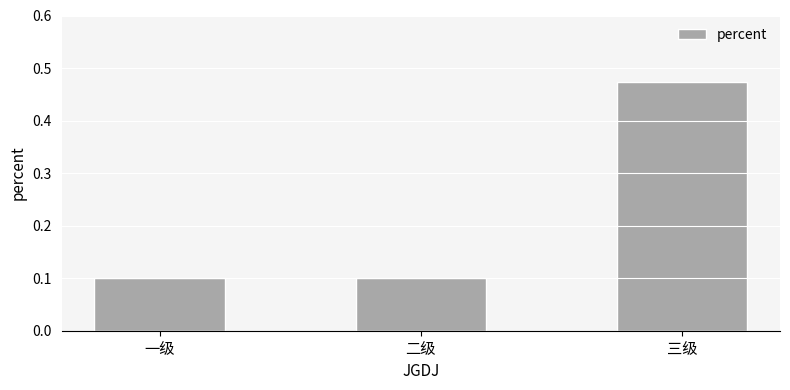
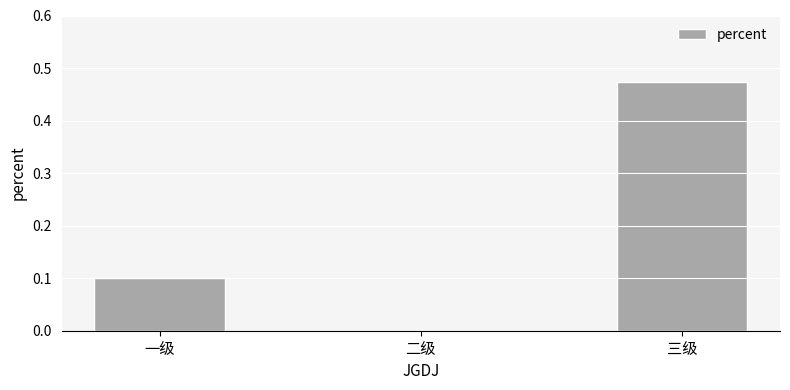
  {
    "一级": 0.1,
-   "二级": 0.1,
+   "二级": 0.0,
    "三级": 0.47
  }
